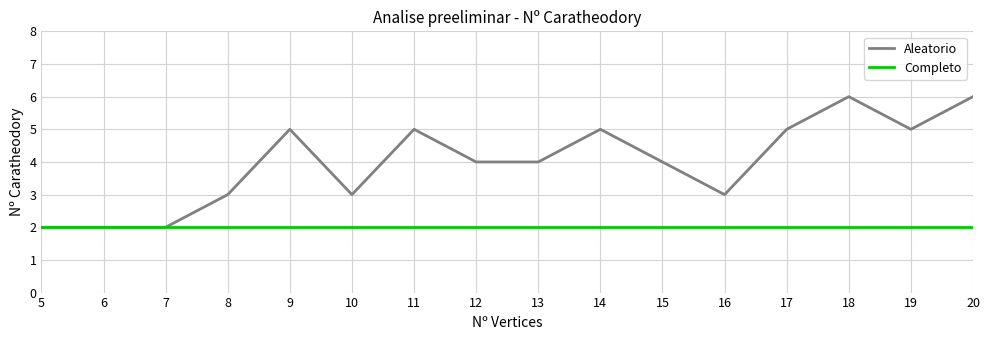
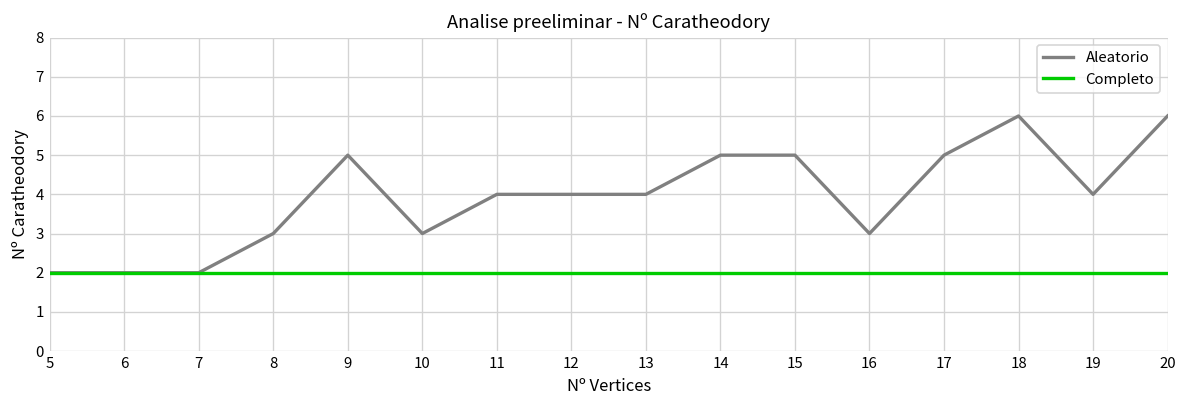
  {
    "Aleatorio": {
      "8": 3,
      "9": 5,
      "10": 3,
-     "11": 5,
+     "11": 4,
      "12": 4,
      "13": 4,
      "14": 5,
-     "15": 4,
+     "15": 5,
      "16": 3,
      "17": 5,
      "18": 6,
-     "19": 5,
+     "19": 4,
      "20": 6
    },
    "Completo": {
      "8": 2,
      "9": 2,
      "10": 2,
      "11": 2,
      "12": 2,
      "13": 2,
      "14": 2,
      "15": 2,
      "16": 2,
      "17": 2,
      "18": 2,
      "19": 2,
      "20": 2
    }
  }
